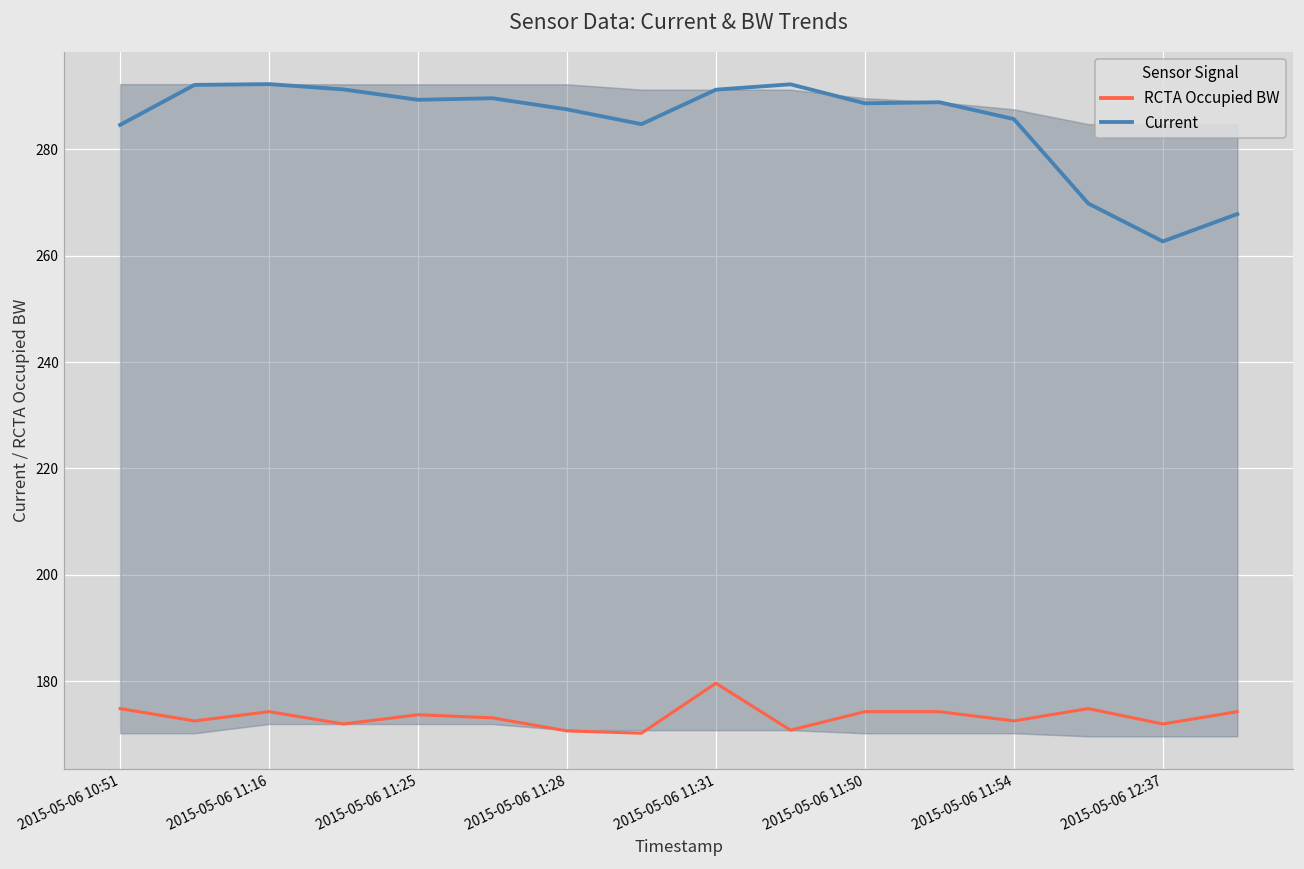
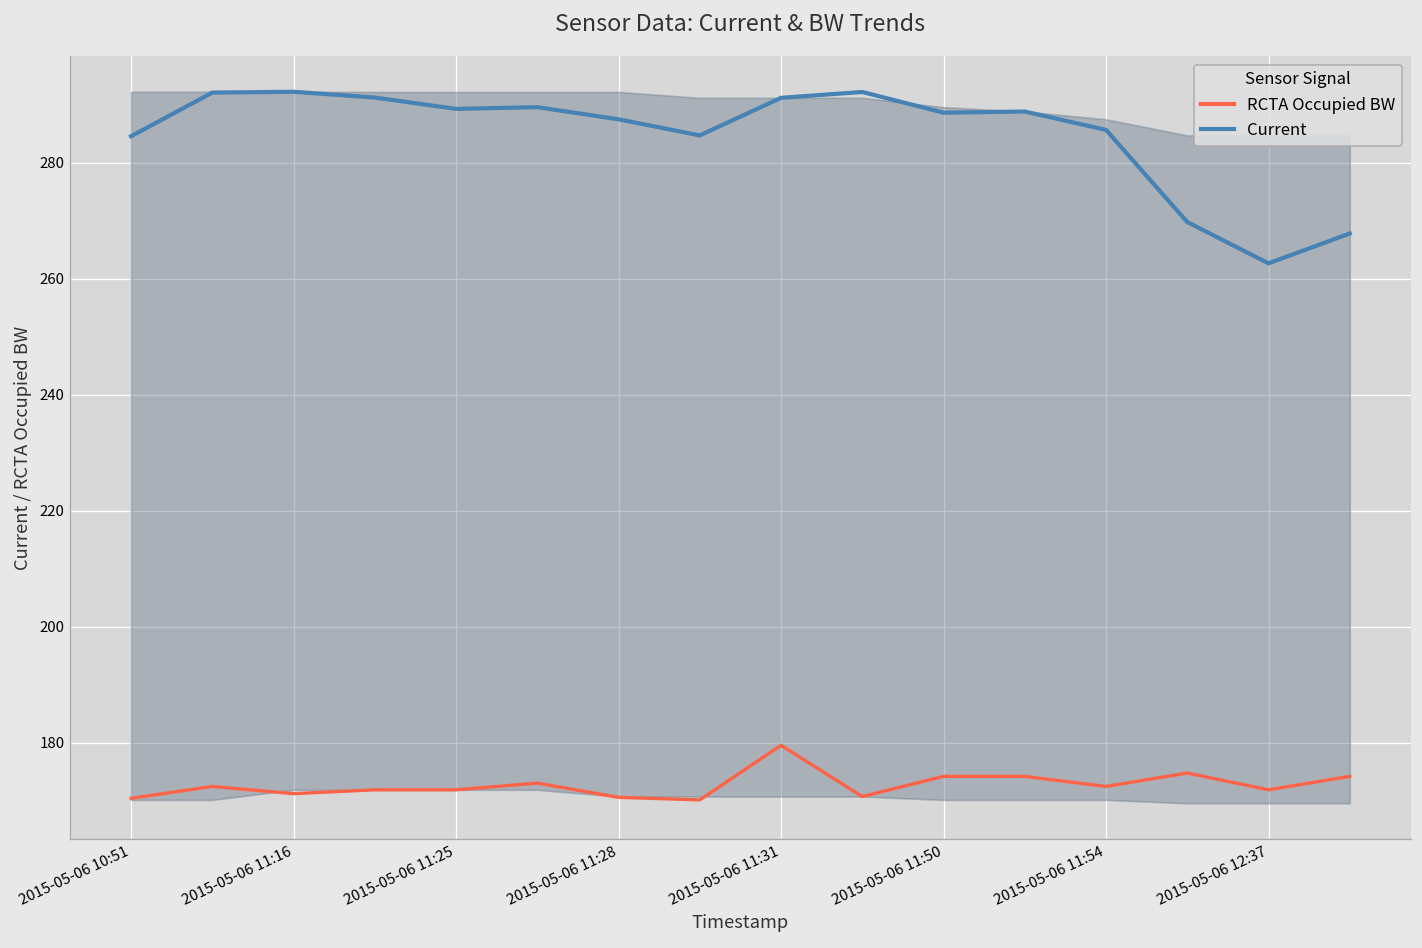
  {
    "RCTA Occupied BW": {
-     "2015-05-06 10:51": 175,
-     "2015-05-06 11:16": 174,
-     "2015-05-06 11:25": 174,
+     "2015-05-06 10:51": 170,
+     "2015-05-06 11:16": 171,
+     "2015-05-06 11:25": 172,
      "2015-05-06 11:28": 171,
      "2015-05-06 11:31": 180,
      "2015-05-06 11:50": 174,
      "2015-05-06 11:54": 173,
      "2015-05-06 12:37": 172
    }
  }
